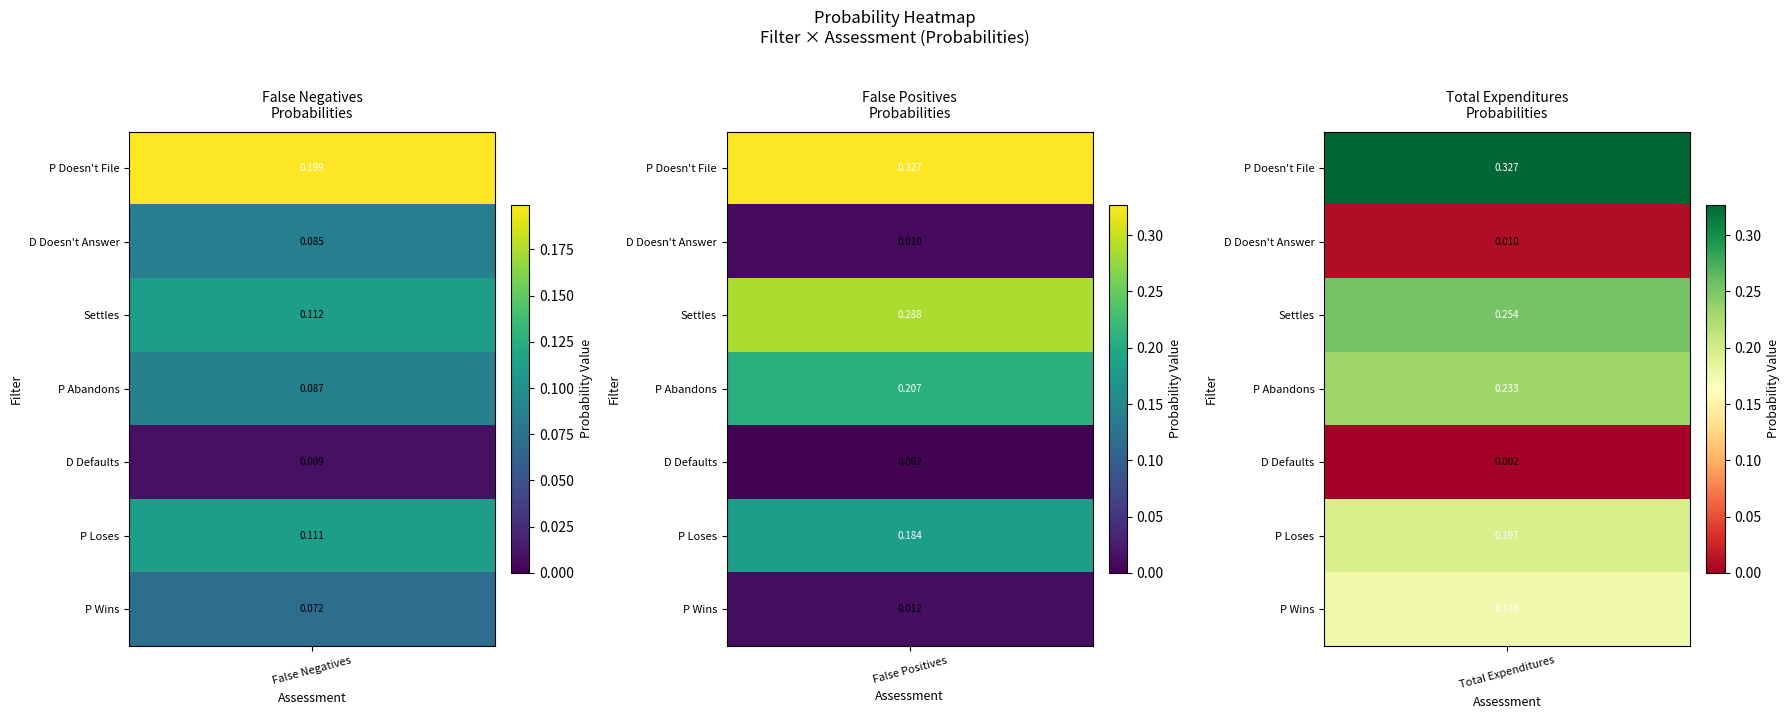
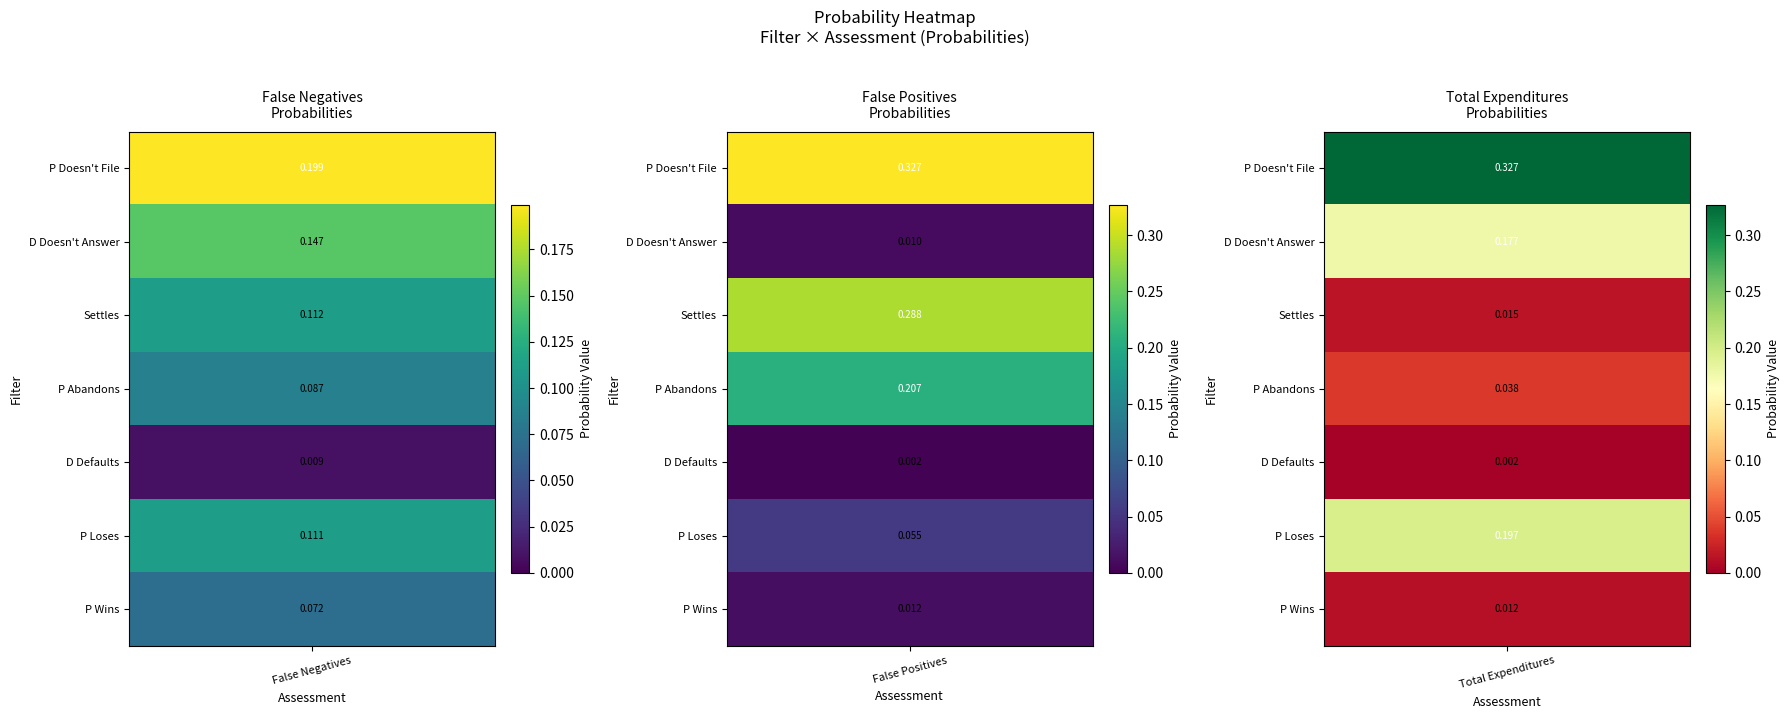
  {
    "False Negatives Probabilities": {
      "P Doesn't File": {
        "False Negatives": 0.199
      },
      "D Doesn't Answer": {
-       "False Negatives": 0.085
+       "False Negatives": 0.147
      },
      "Settles": {
        "False Negatives": 0.112
      },
      "P Abandons": {
        "False Negatives": 0.087
      },
      "D Defaults": {
        "False Negatives": 0.009
      },
      "P Loses": {
        "False Negatives": 0.111
      },
      "P Wins": {
        "False Negatives": 0.072
      }
    },
    "False Positives Probabilities": {
      "P Doesn't File": {
        "False Positives": 0.327
      },
      "D Doesn't Answer": {
        "False Positives": 0.010
      },
      "Settles": {
        "False Positives": 0.288
      },
      "P Abandons": {
        "False Positives": 0.207
      },
      "D Defaults": {
        "False Positives": 0.002
      },
      "P Loses": {
-       "False Positives": 0.184
+       "False Positives": 0.055
      },
      "P Wins": {
        "False Positives": 0.012
      }
    },
    "Total Expenditures Probabilities": {
      "P Doesn't File": {
        "Total Expenditures": 0.327
      },
      "D Doesn't Answer": {
-       "Total Expenditures": 0.010
+       "Total Expenditures": 0.177
      },
      "Settles": {
-       "Total Expenditures": 0.254
+       "Total Expenditures": 0.015
      },
      "P Abandons": {
-       "Total Expenditures": 0.233
+       "Total Expenditures": 0.038
      },
      "D Defaults": {
        "Total Expenditures": 0.002
      },
      "P Loses": {
        "Total Expenditures": 0.197
      },
      "P Wins": {
-       "Total Expenditures": 0.176
+       "Total Expenditures": 0.012
      }
    }
  }
